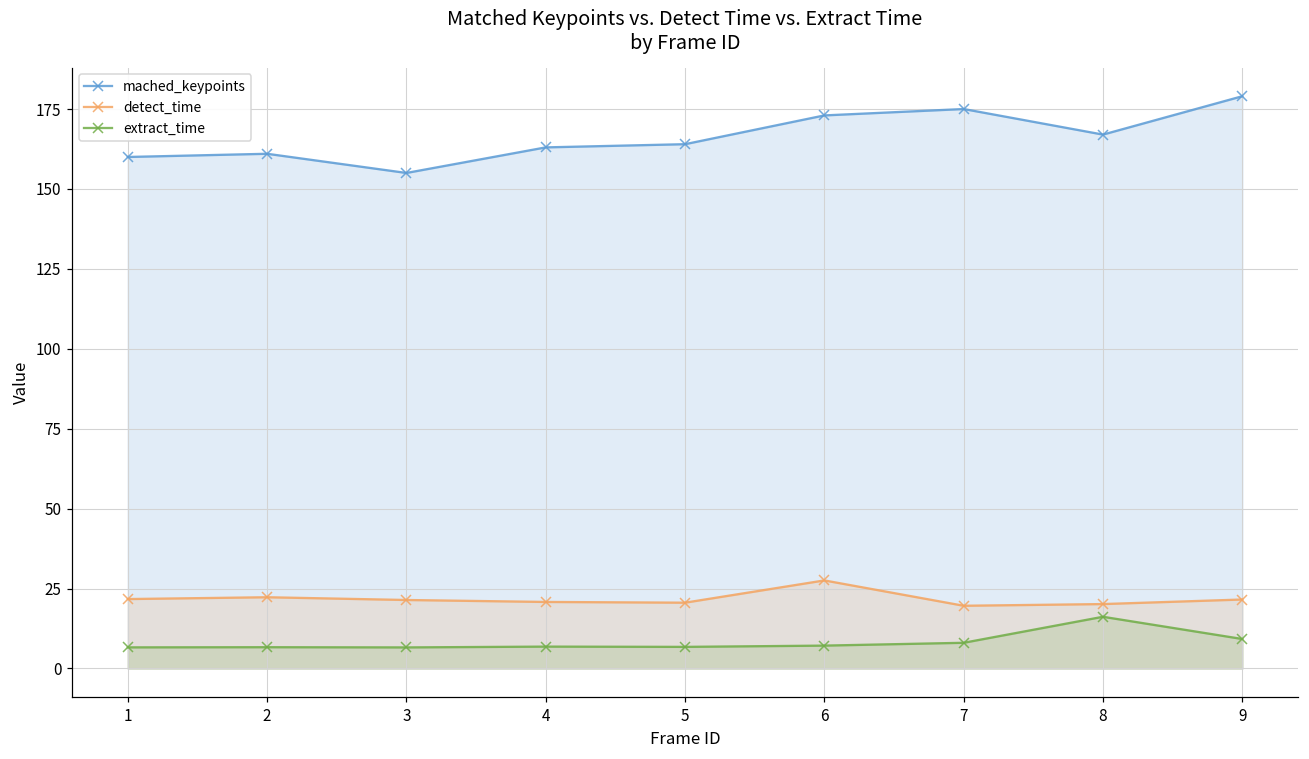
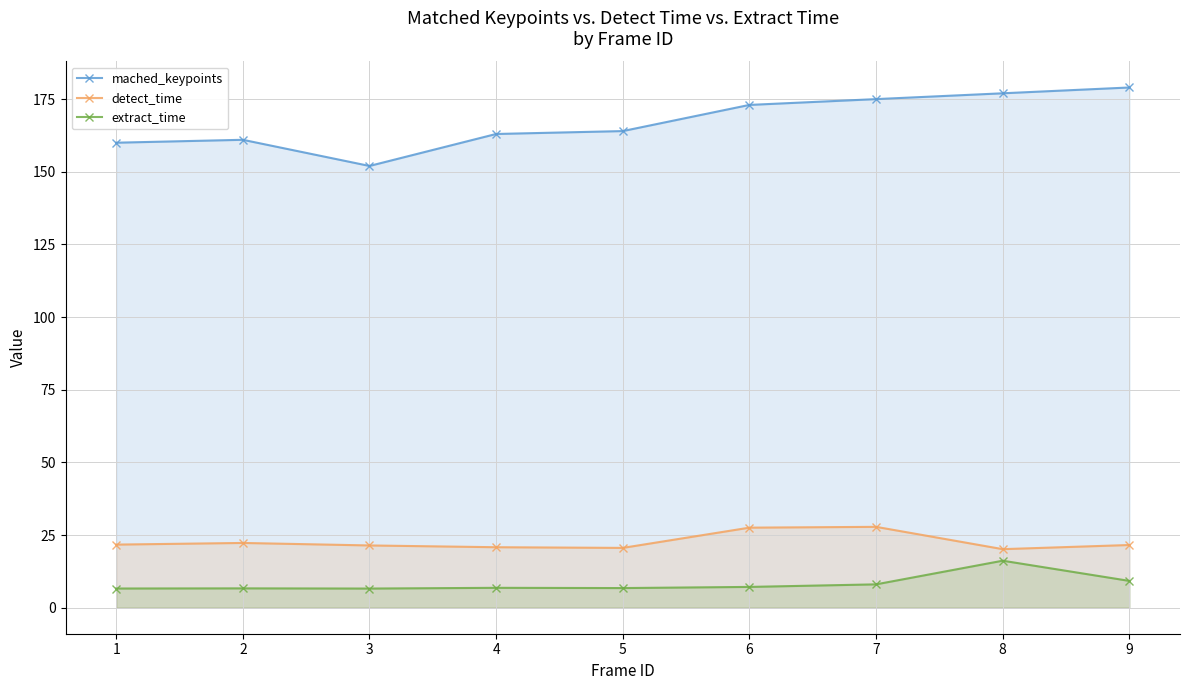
  {
    "mached_keypoints": {
      "1": 160,
      "2": 161,
-     "3": 155,
+     "3": 152,
      "4": 163,
      "5": 164,
      "6": 173,
      "7": 175,
-     "8": 167,
+     "8": 177,
      "9": 179
    },
    "detect_time": {
      "1": 22,
      "2": 22,
      "3": 21,
      "4": 21,
      "5": 21,
      "6": 28,
-     "7": 20,
+     "7": 28,
      "8": 20,
      "9": 22
    },
    "extract_time": {
      "1": 7,
      "2": 7,
      "3": 7,
      "4": 7,
      "5": 7,
      "6": 7,
      "7": 8,
      "8": 16,
      "9": 9
    }
  }
